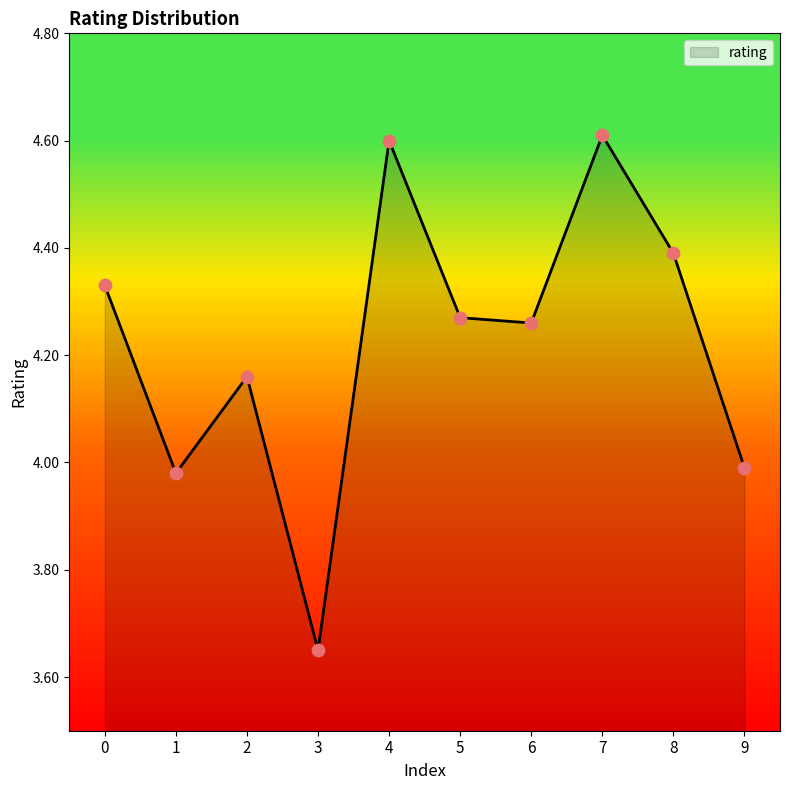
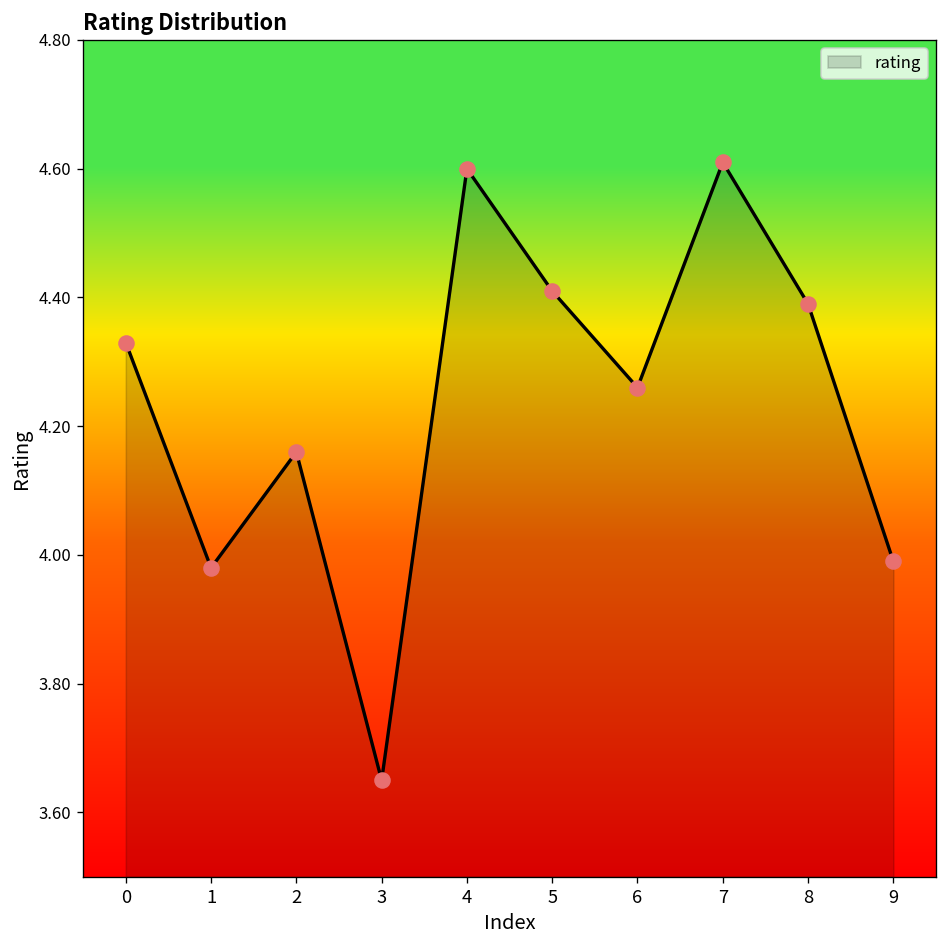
  {
    "0": 4.33,
    "1": 3.98,
    "2": 4.16,
    "3": 3.65,
    "4": 4.60,
-   "5": 4.27,
+   "5": 4.41,
    "6": 4.26,
    "7": 4.61,
    "8": 4.39,
    "9": 3.99
  }
